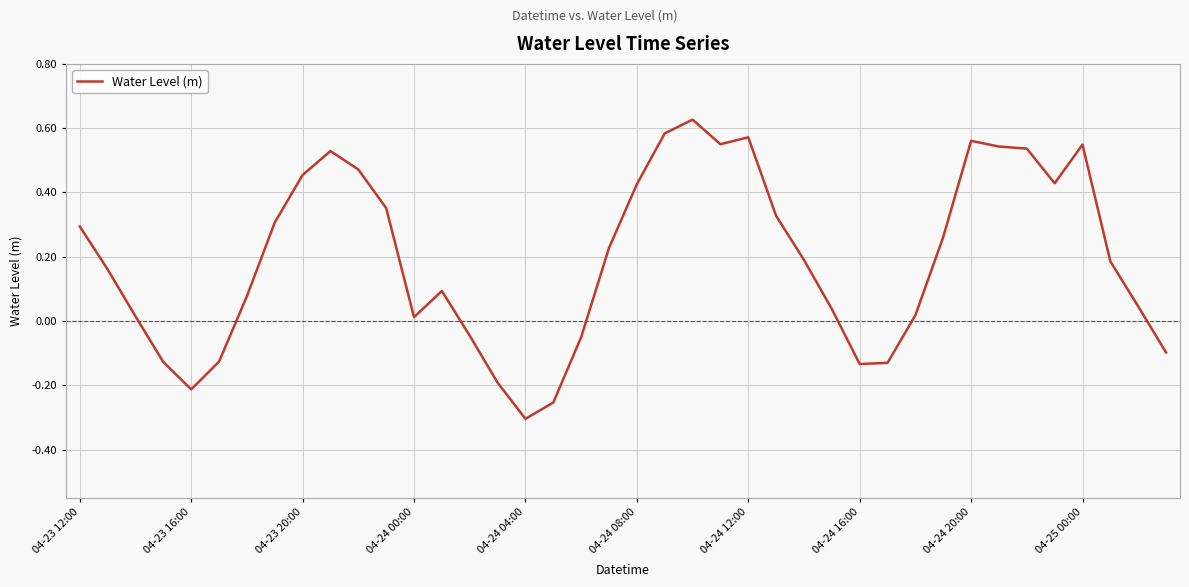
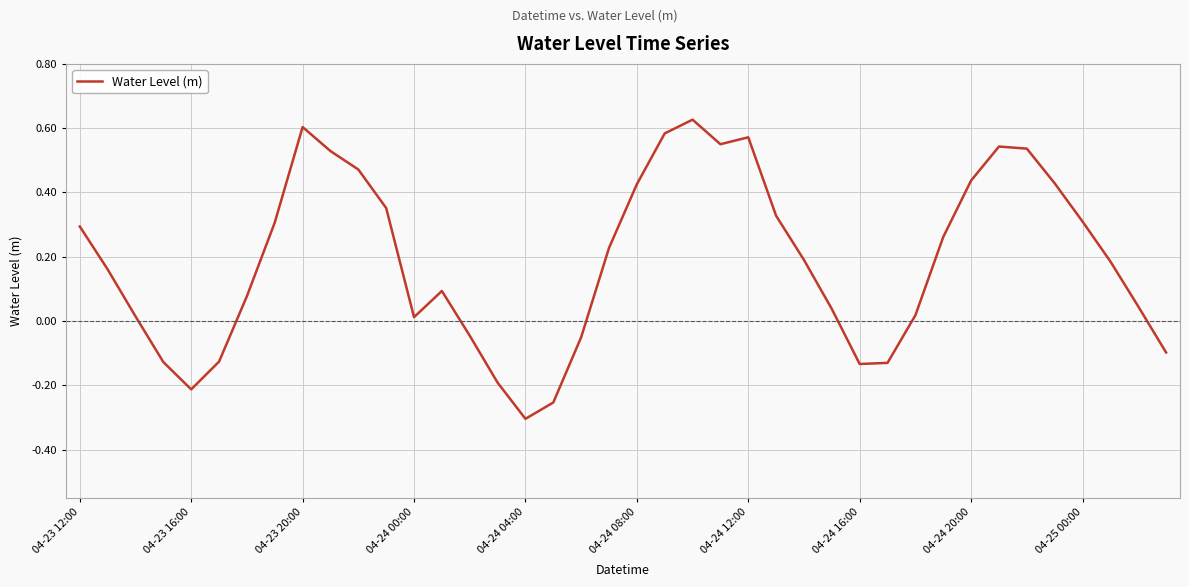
  {
    "04-23 12:00": 0.29,
    "04-23 16:00": -0.21,
-   "04-23 20:00": 0.45,
+   "04-23 20:00": 0.60,
    "04-24 00:00": 0.01,
    "04-24 04:00": -0.30,
    "04-24 08:00": 0.43,
    "04-24 12:00": 0.57,
    "04-24 16:00": -0.13,
-   "04-24 20:00": 0.56,
-   "04-25 00:00": 0.55
+   "04-24 20:00": 0.44,
+   "04-25 00:00": 0.31
  }
